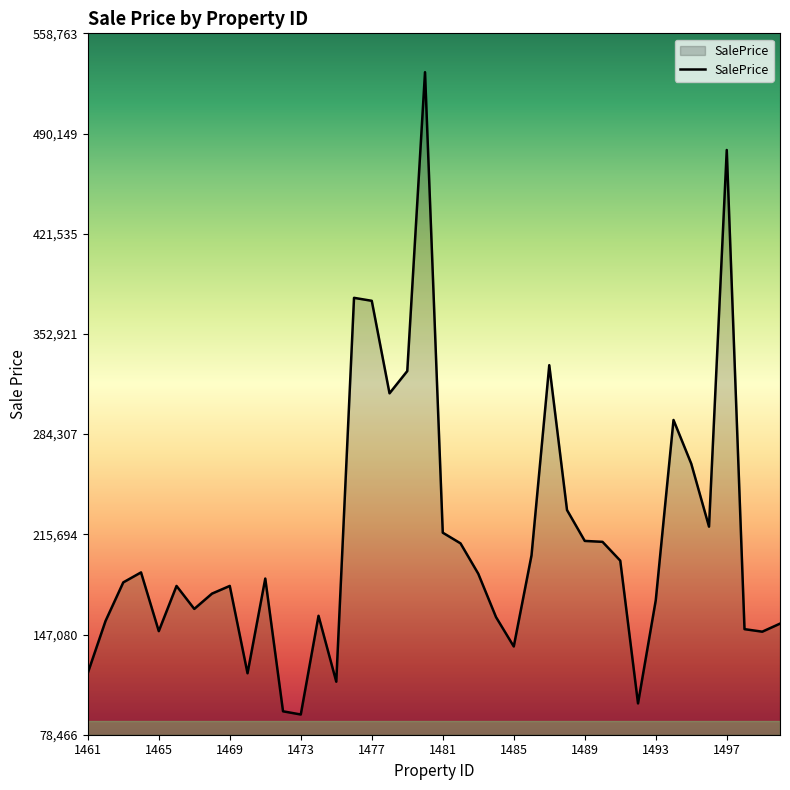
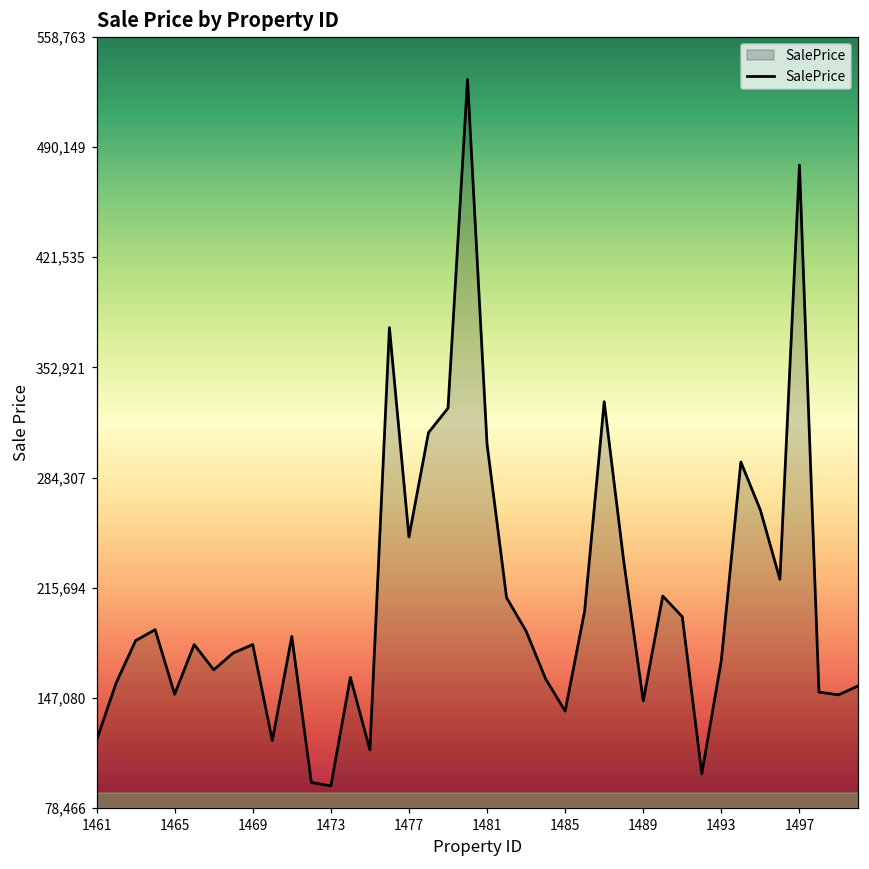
  {
    "1461": "121,000",
    "1465": "149,000",
    "1469": "180,000",
    "1473": "92,000",
-   "1477": "376,000",
-   "1481": "217,000",
+   "1477": "247,000",
+   "1481": "305,000",
    "1485": "139,000",
-   "1489": "211,000",
+   "1489": "145,000",
    "1493": "171,000",
    "1497": "479,000"
  }
